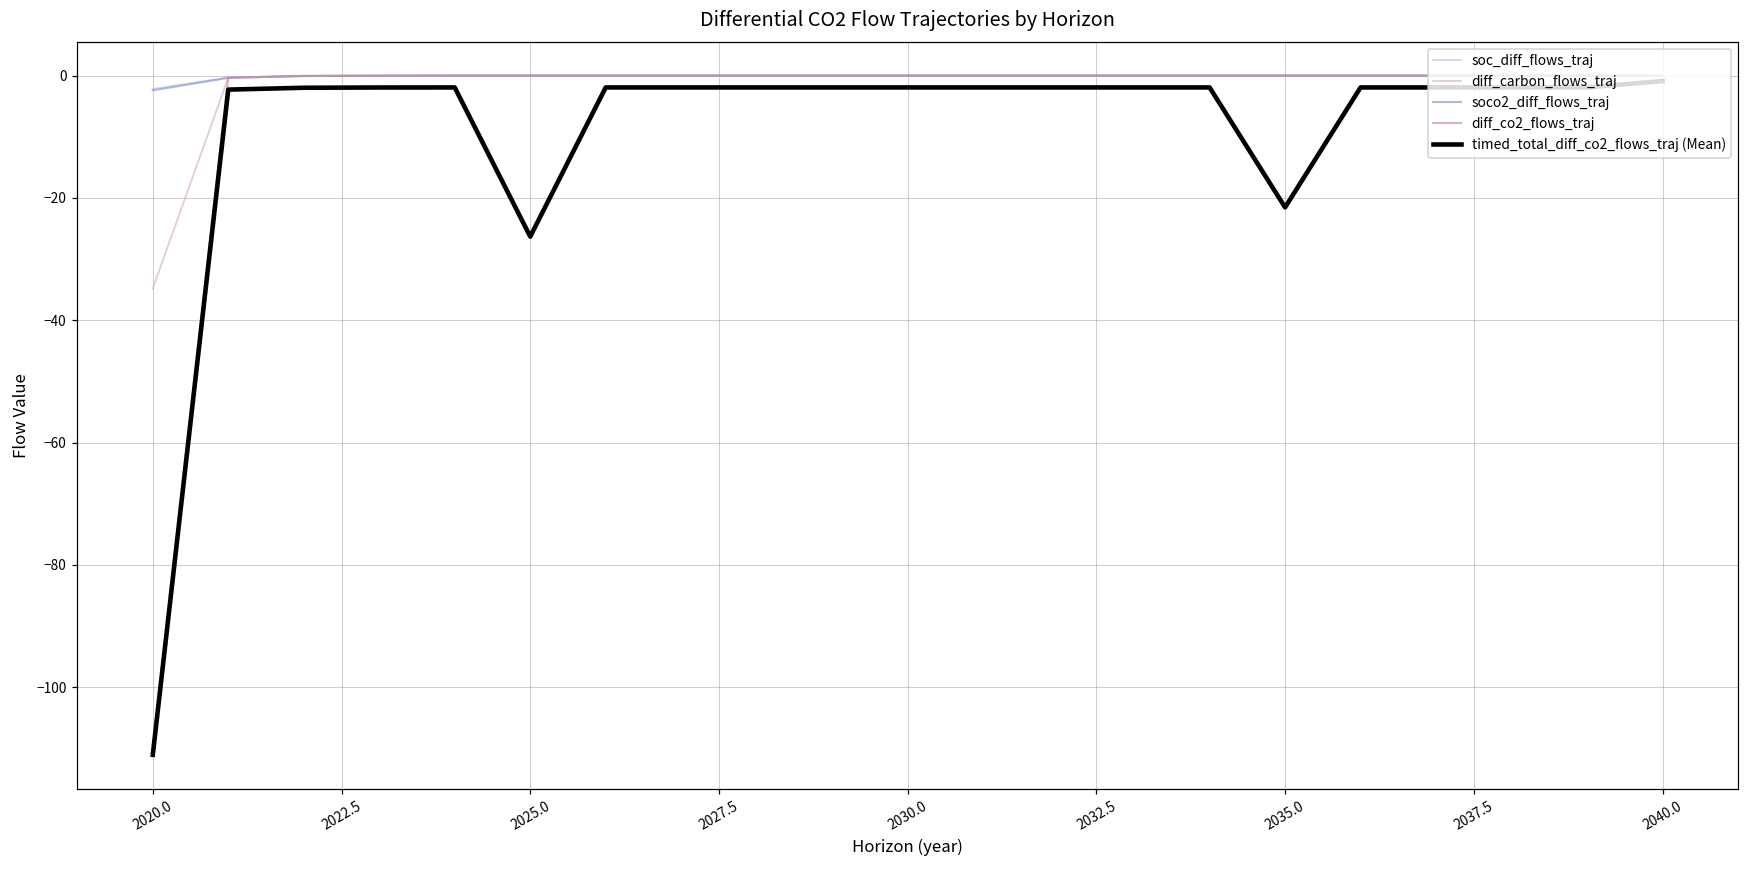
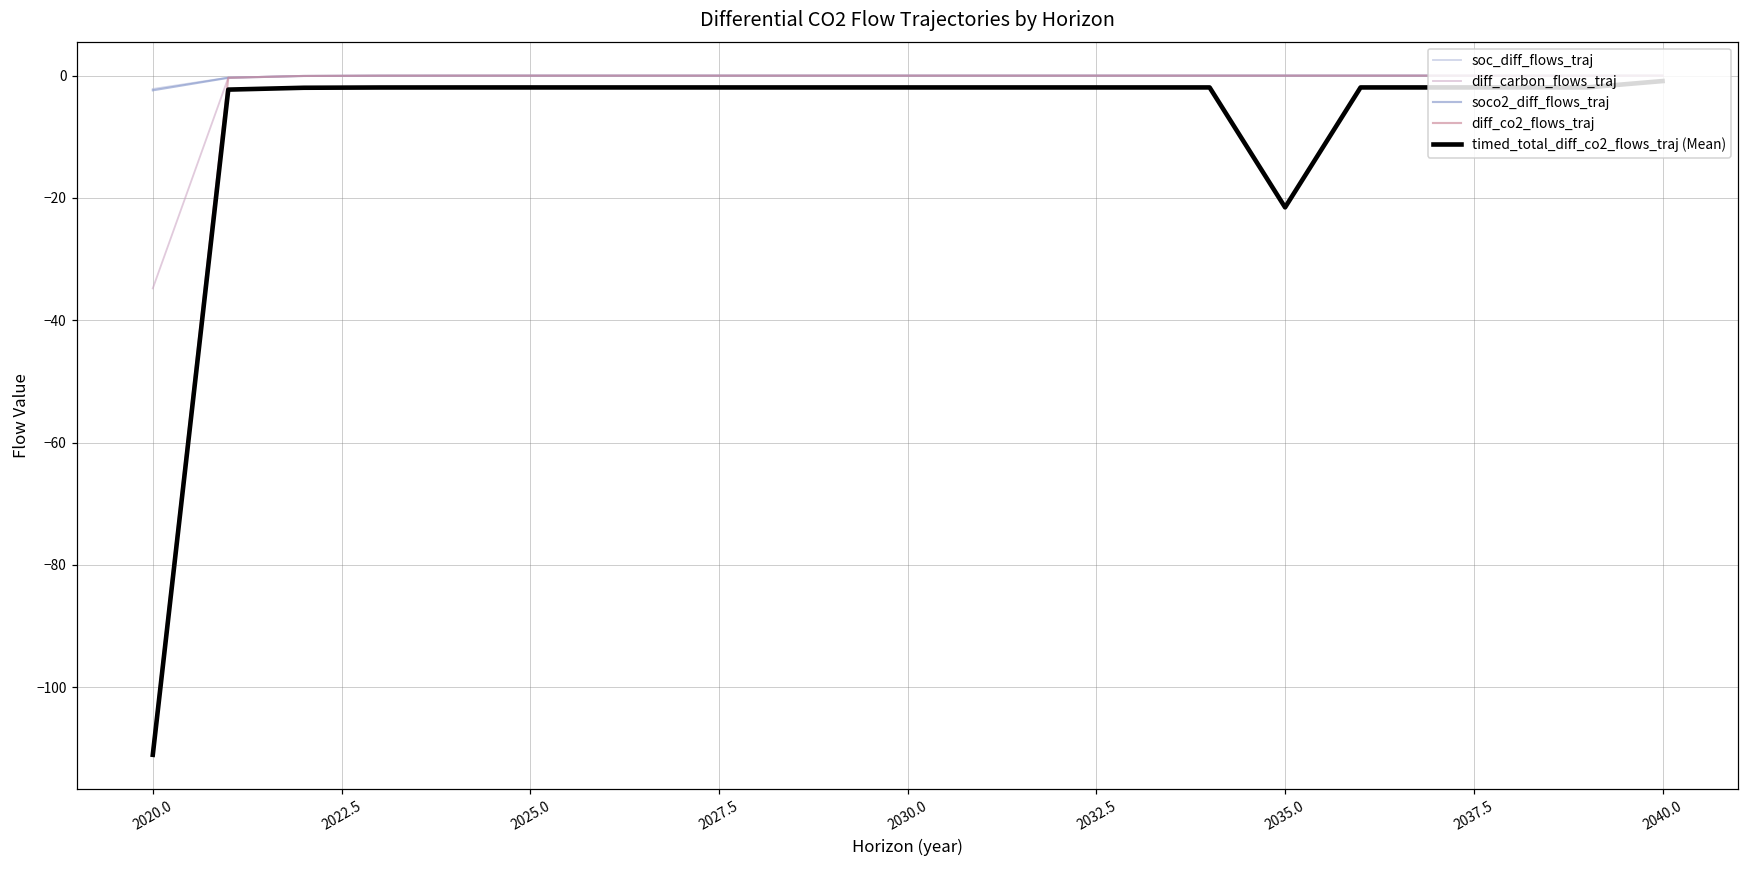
  {
    "timed_total_diff_co2_flows_traj (Mean)": {
      "2020.0": -111,
-     "2025.0": -26,
+     "2025.0": -2,
      "2030.0": -2,
      "2035.0": -22
    }
  }
